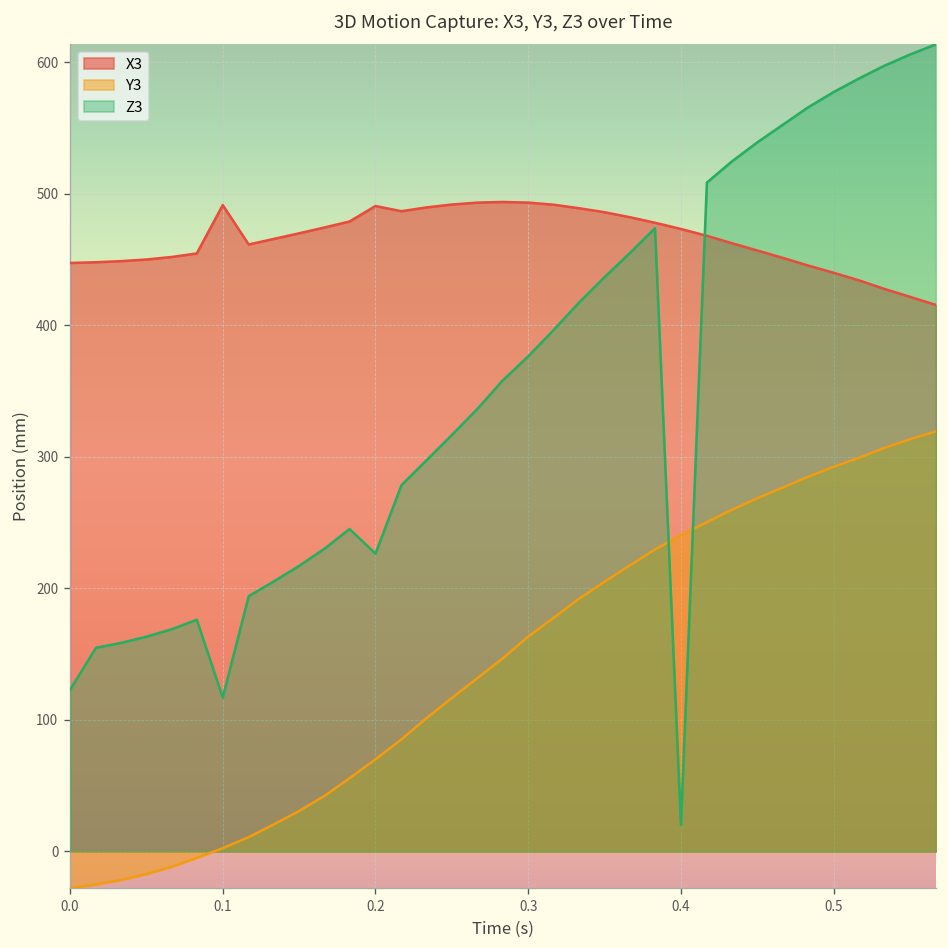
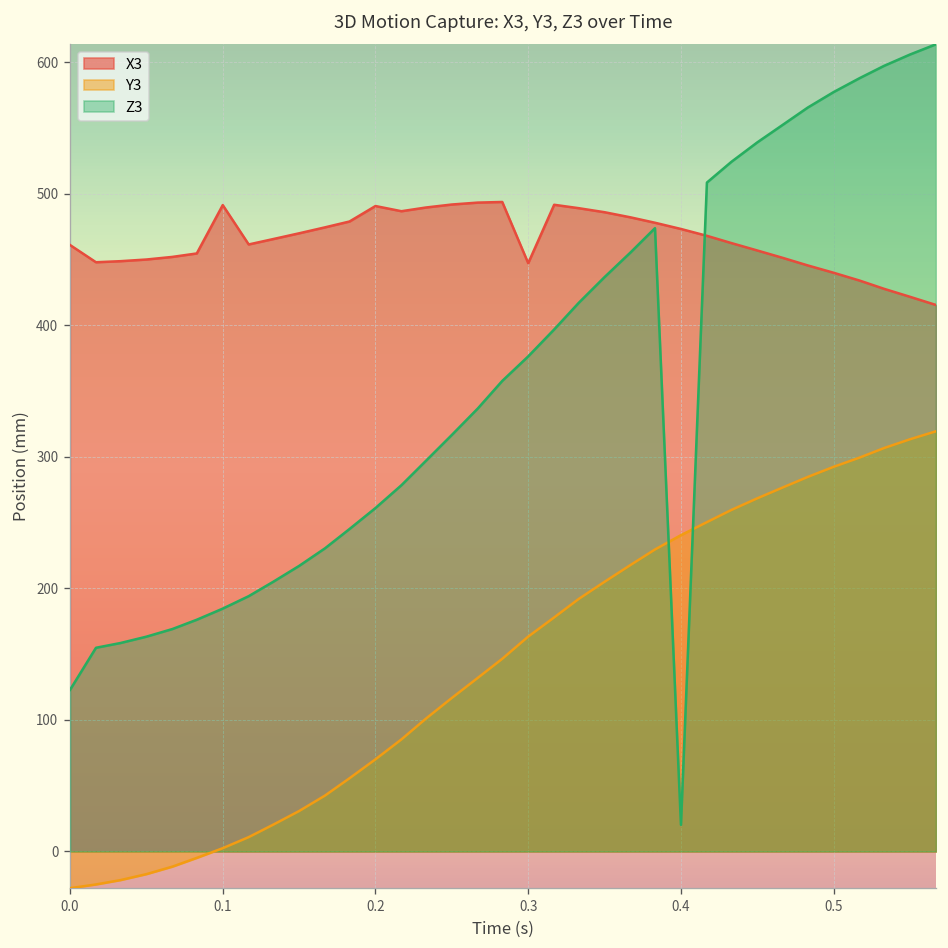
  {
    "X3": {
-     "0.0": 447,
+     "0.0": 461,
      "0.1": 491,
      "0.2": 491,
-     "0.3": 493,
+     "0.3": 447,
      "0.4": 473,
      "0.5": 440
    },
    "Z3": {
      "0.0": 123,
-     "0.1": 117,
-     "0.2": 226,
+     "0.1": 185,
+     "0.2": 261,
      "0.3": 376,
      "0.4": 20,
      "0.5": 577
    }
  }
